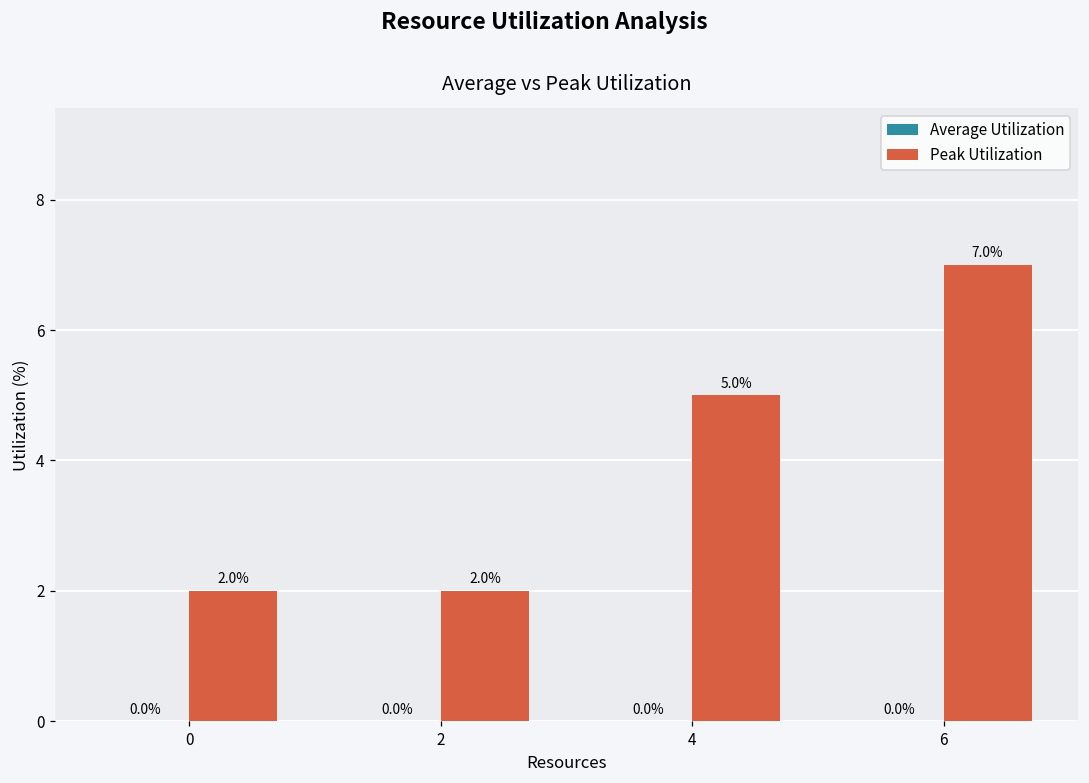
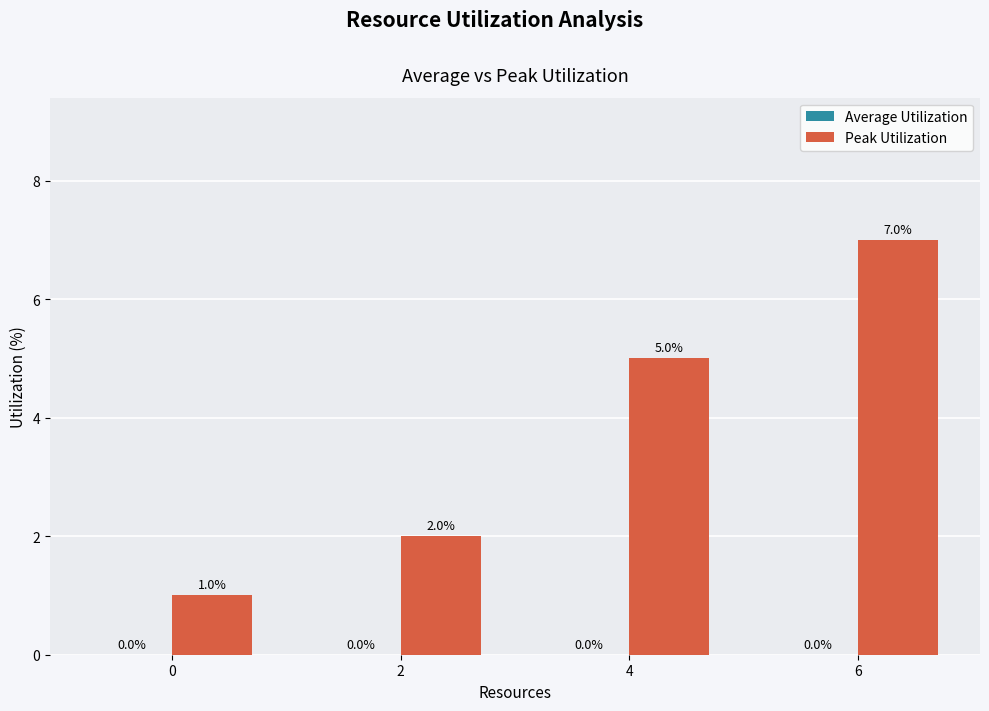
  {
    "Average Utilization": {
      "0": "0.0%",
      "2": "0.0%",
      "4": "0.0%",
      "6": "0.0%"
    },
    "Peak Utilization": {
-     "0": "2.0%",
+     "0": "1.0%",
      "2": "2.0%",
      "4": "5.0%",
      "6": "7.0%"
    }
  }
